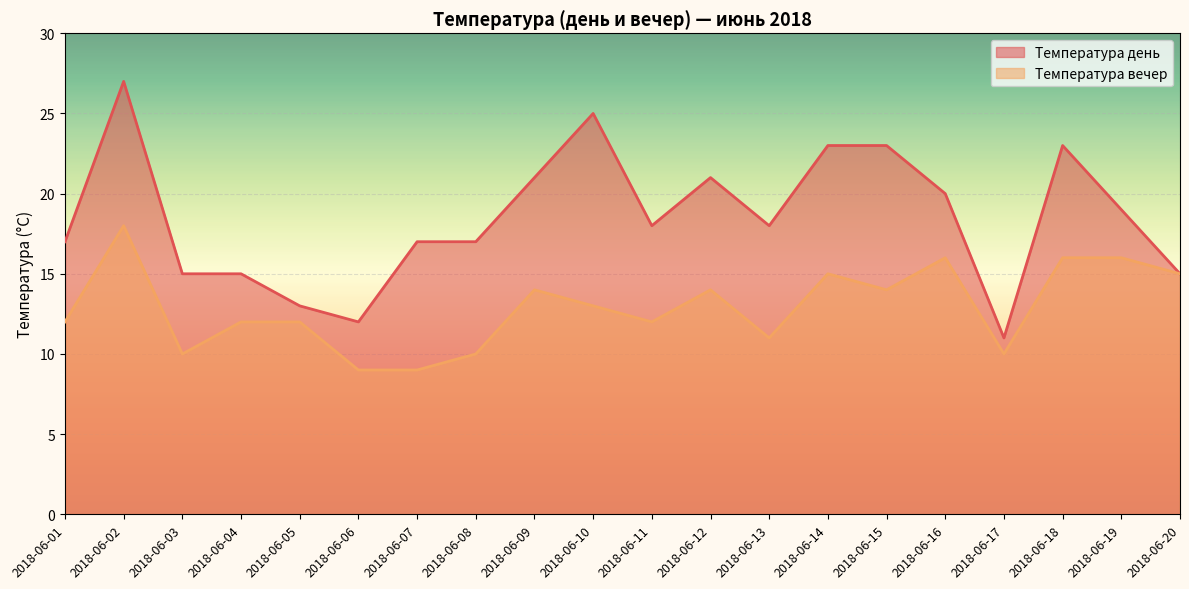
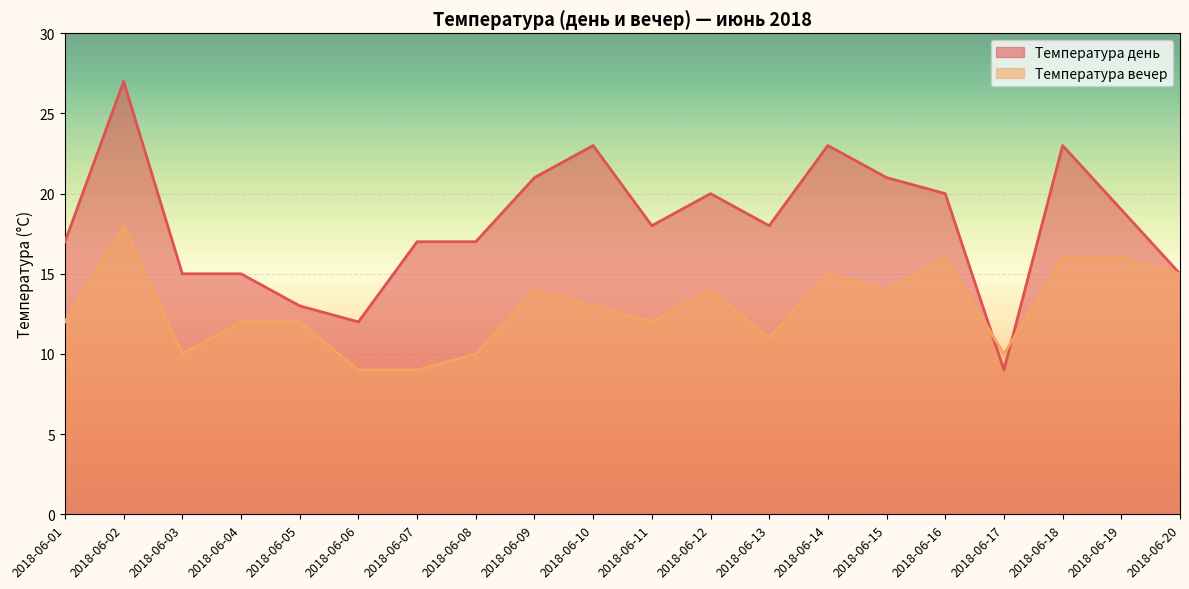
  {
    "Температура день": {
      "2018-06-01": 17,
      "2018-06-02": 27,
      "2018-06-03": 15,
      "2018-06-04": 15,
      "2018-06-05": 13,
      "2018-06-06": 12,
      "2018-06-07": 17,
      "2018-06-08": 17,
      "2018-06-09": 21,
-     "2018-06-10": 25,
+     "2018-06-10": 23,
      "2018-06-11": 18,
-     "2018-06-12": 21,
+     "2018-06-12": 20,
      "2018-06-13": 18,
      "2018-06-14": 23,
-     "2018-06-15": 23,
+     "2018-06-15": 21,
      "2018-06-16": 20,
-     "2018-06-17": 11,
+     "2018-06-17": 9,
      "2018-06-18": 23,
      "2018-06-19": 19
    },
    "Температура вечер": {
      "2018-06-01": 12,
      "2018-06-02": 18,
      "2018-06-03": 10,
      "2018-06-04": 12,
      "2018-06-05": 12,
      "2018-06-06": 9,
      "2018-06-07": 9,
      "2018-06-08": 10,
      "2018-06-09": 14,
      "2018-06-10": 13,
      "2018-06-11": 12,
      "2018-06-12": 14,
      "2018-06-13": 11,
      "2018-06-14": 15,
      "2018-06-15": 14,
      "2018-06-16": 16,
      "2018-06-17": 10,
      "2018-06-18": 16,
      "2018-06-19": 16
    }
  }
